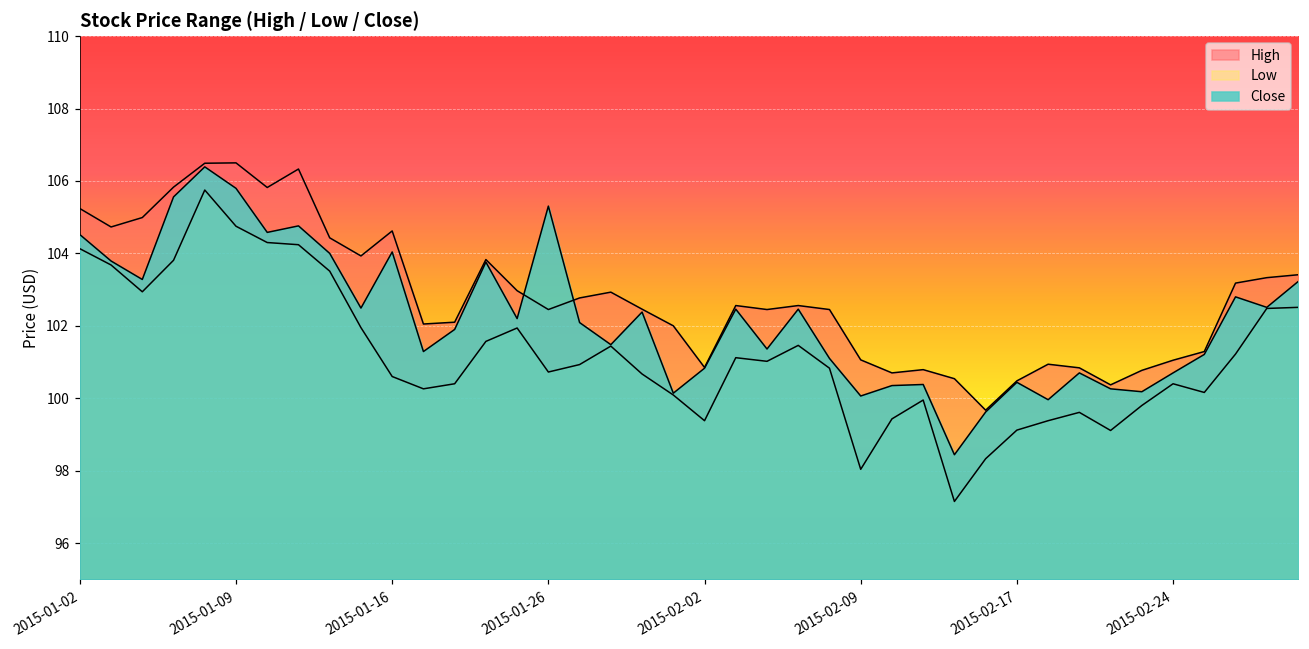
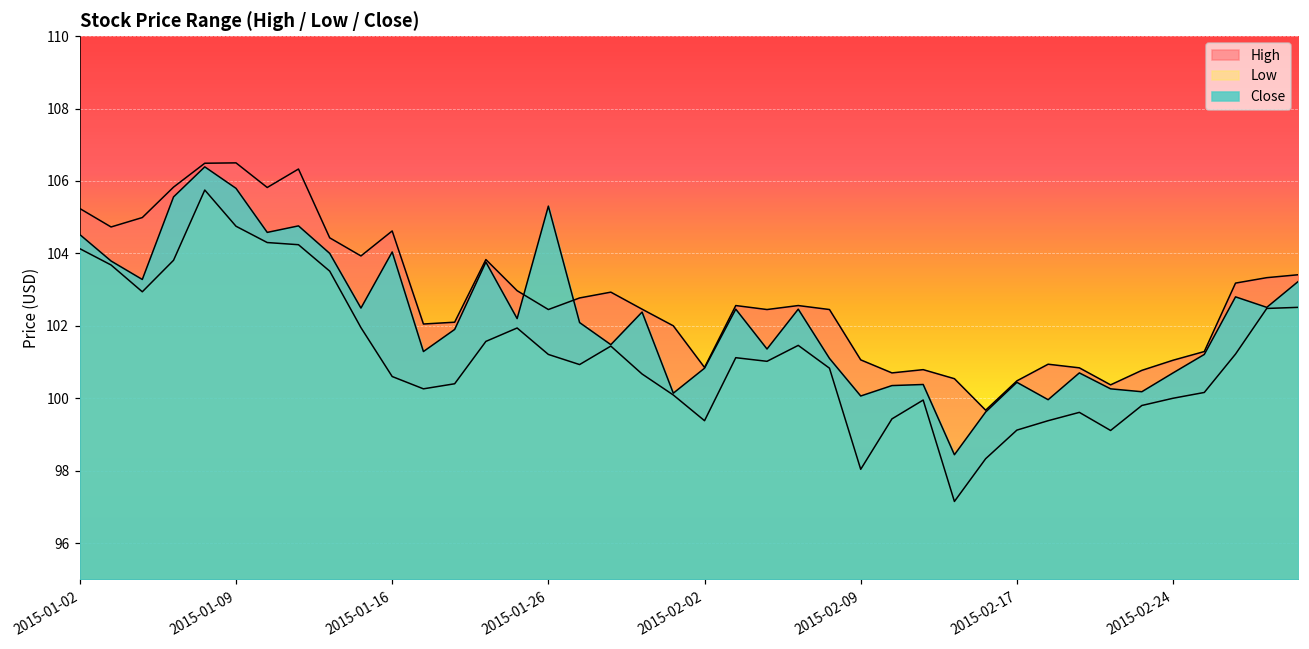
  {
    "High": {
      "2015-01-02": 105.2,
      "2015-01-09": 106.5,
      "2015-01-16": 104.6,
      "2015-01-26": 102.4,
      "2015-02-09": 101.1,
      "2015-02-24": 101.1
    },
    "Low": {
      "2015-01-02": 104.1,
      "2015-01-09": 104.8,
      "2015-01-16": 100.6,
-     "2015-01-26": 100.7,
+     "2015-01-26": 101.2,
      "2015-02-02": 99.4,
      "2015-02-09": 98.0,
      "2015-02-17": 99.1,
-     "2015-02-24": 100.4
+     "2015-02-24": 100.0
    },
    "Close": {
      "2015-01-02": 104.5,
      "2015-01-09": 105.8,
      "2015-01-16": 104.0,
      "2015-01-26": 105.3,
      "2015-02-09": 100.1,
      "2015-02-24": 100.7
    }
  }
